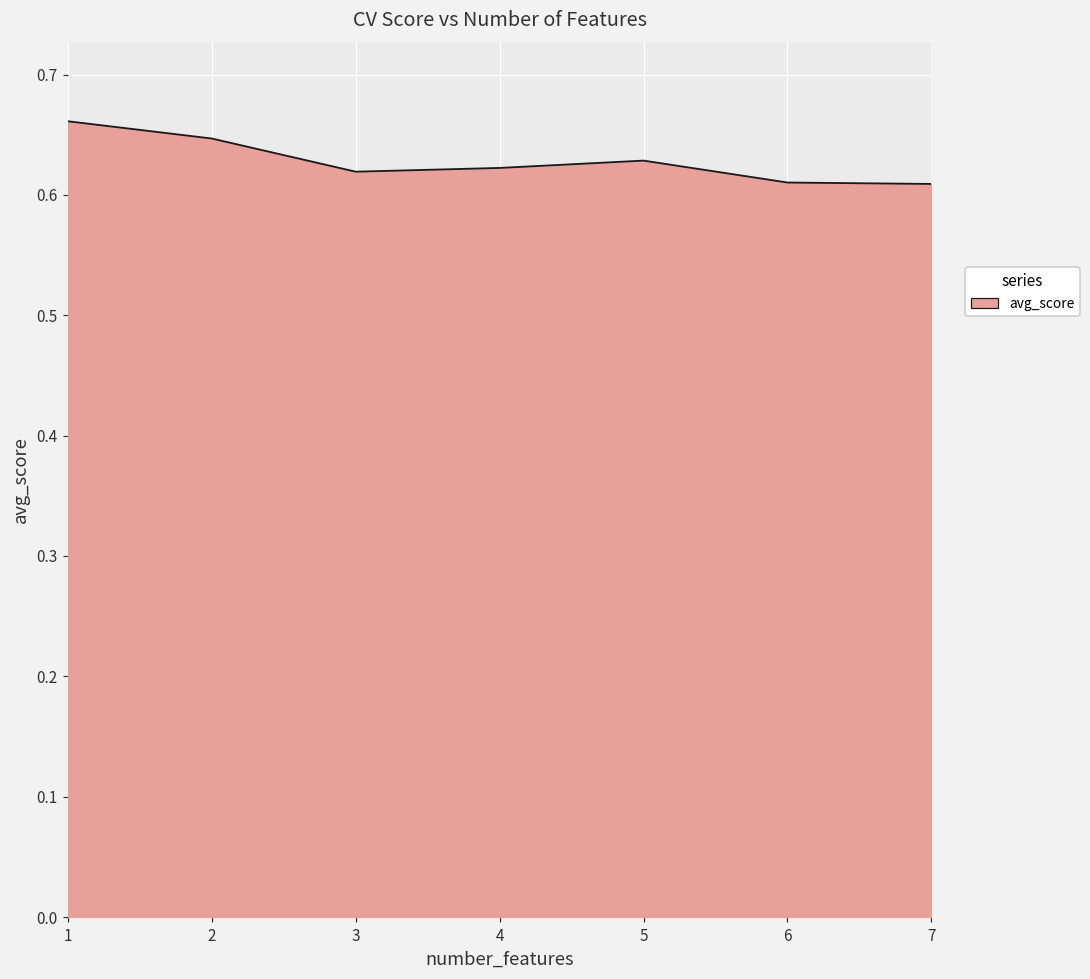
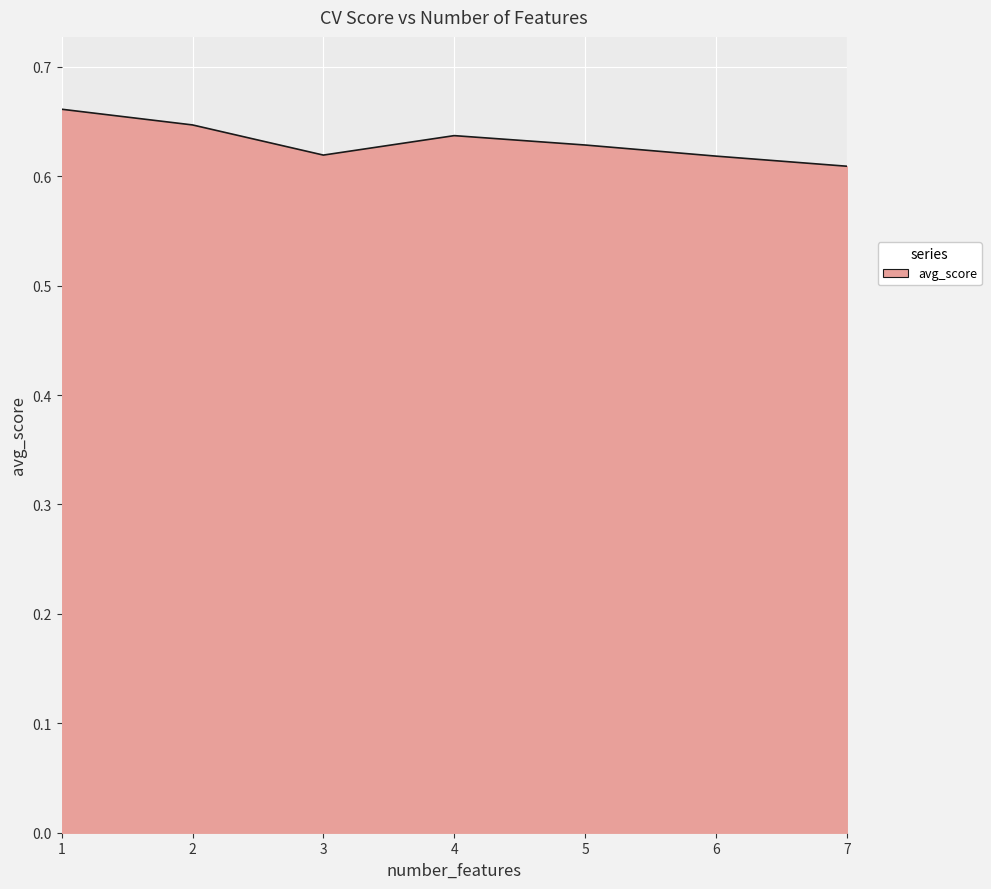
  {
    "1": 0.661,
    "2": 0.647,
    "3": 0.619,
-   "4": 0.622,
+   "4": 0.637,
    "5": 0.628,
-   "6": 0.610,
+   "6": 0.618,
    "7": 0.609
  }
